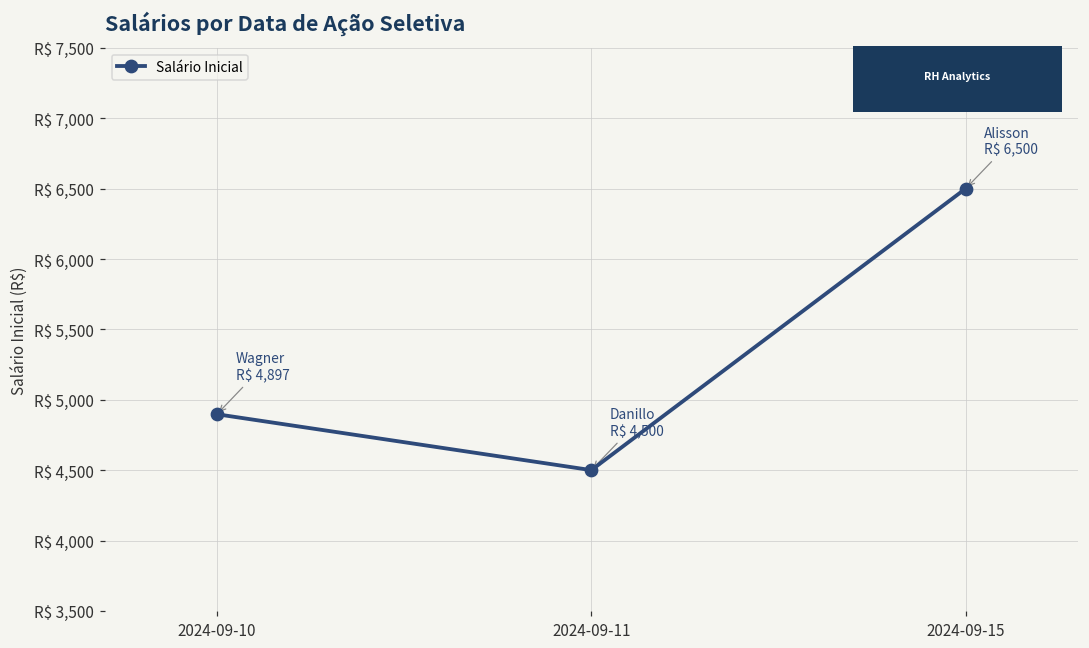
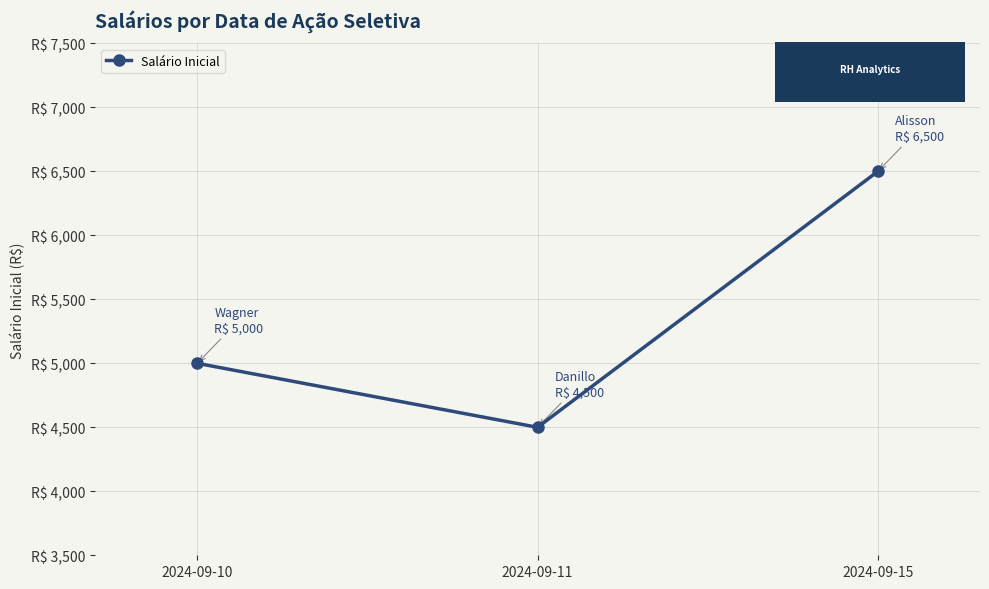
  {
-   "2024-09-10": "4,897",
+   "2024-09-10": "5,000",
    "2024-09-11": "4,500",
    "2024-09-15": "6,500"
  }
